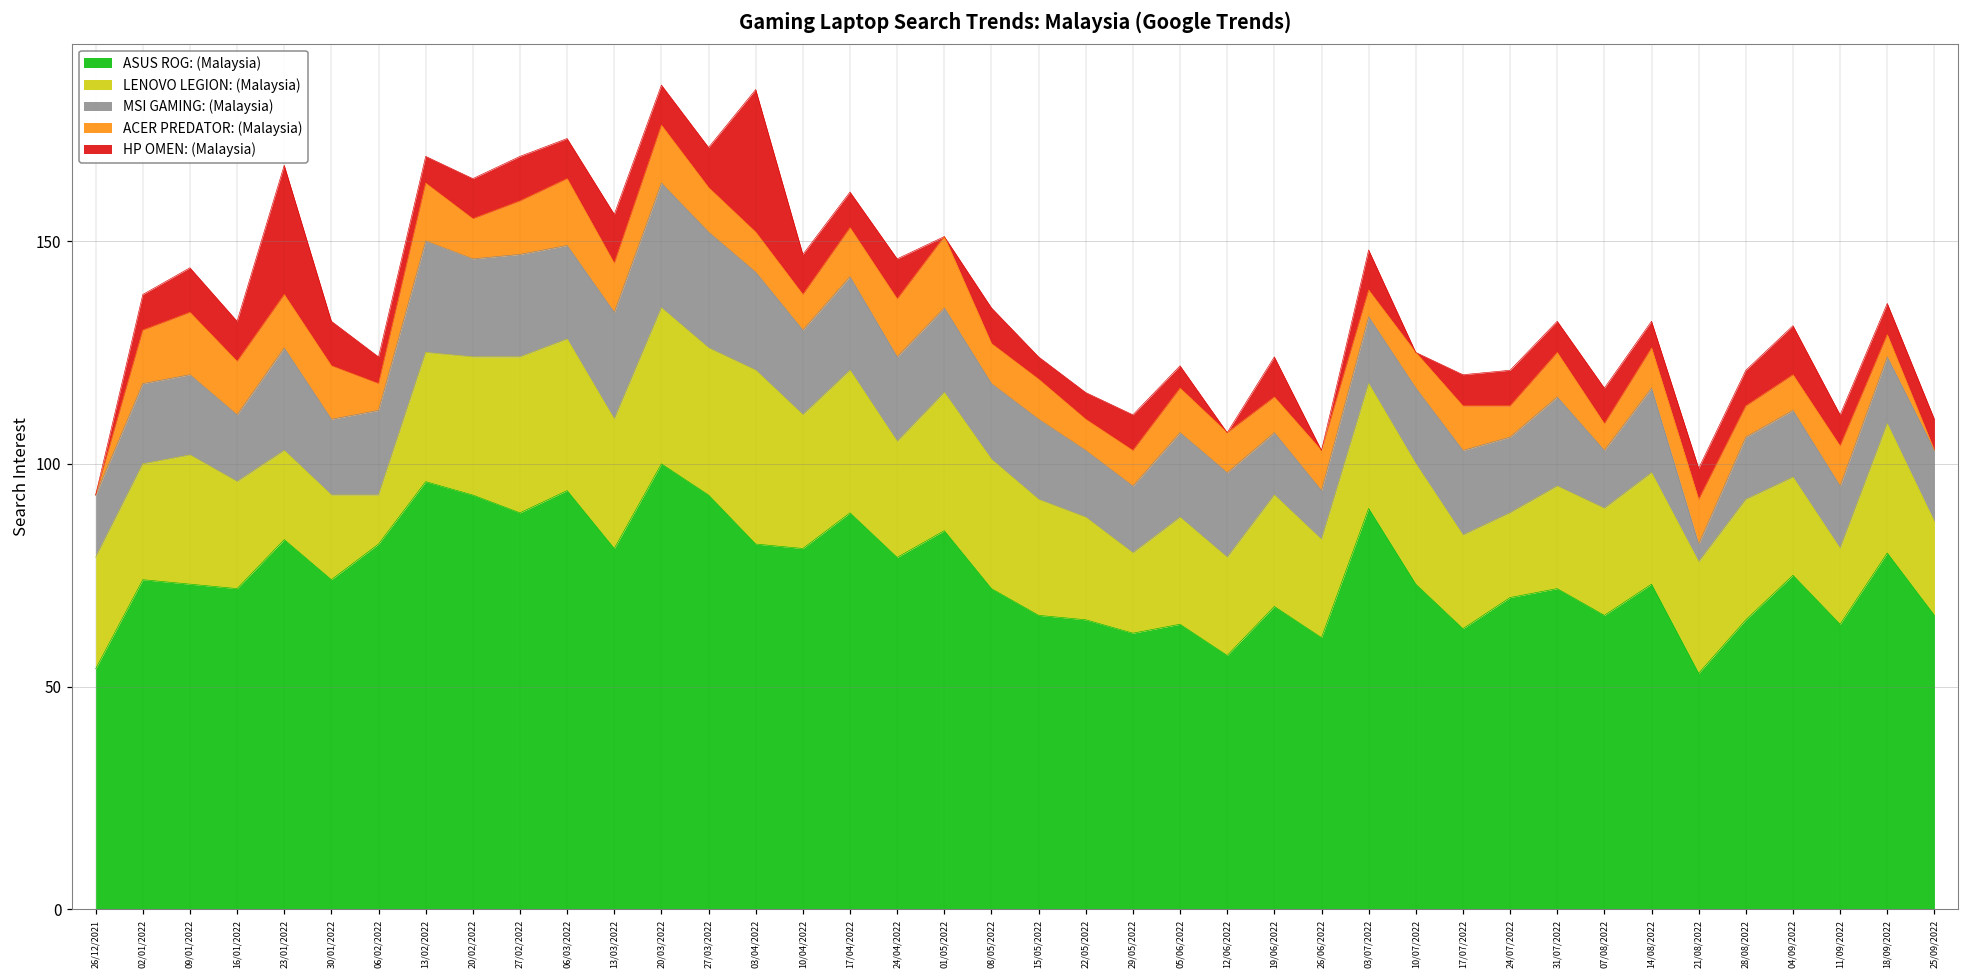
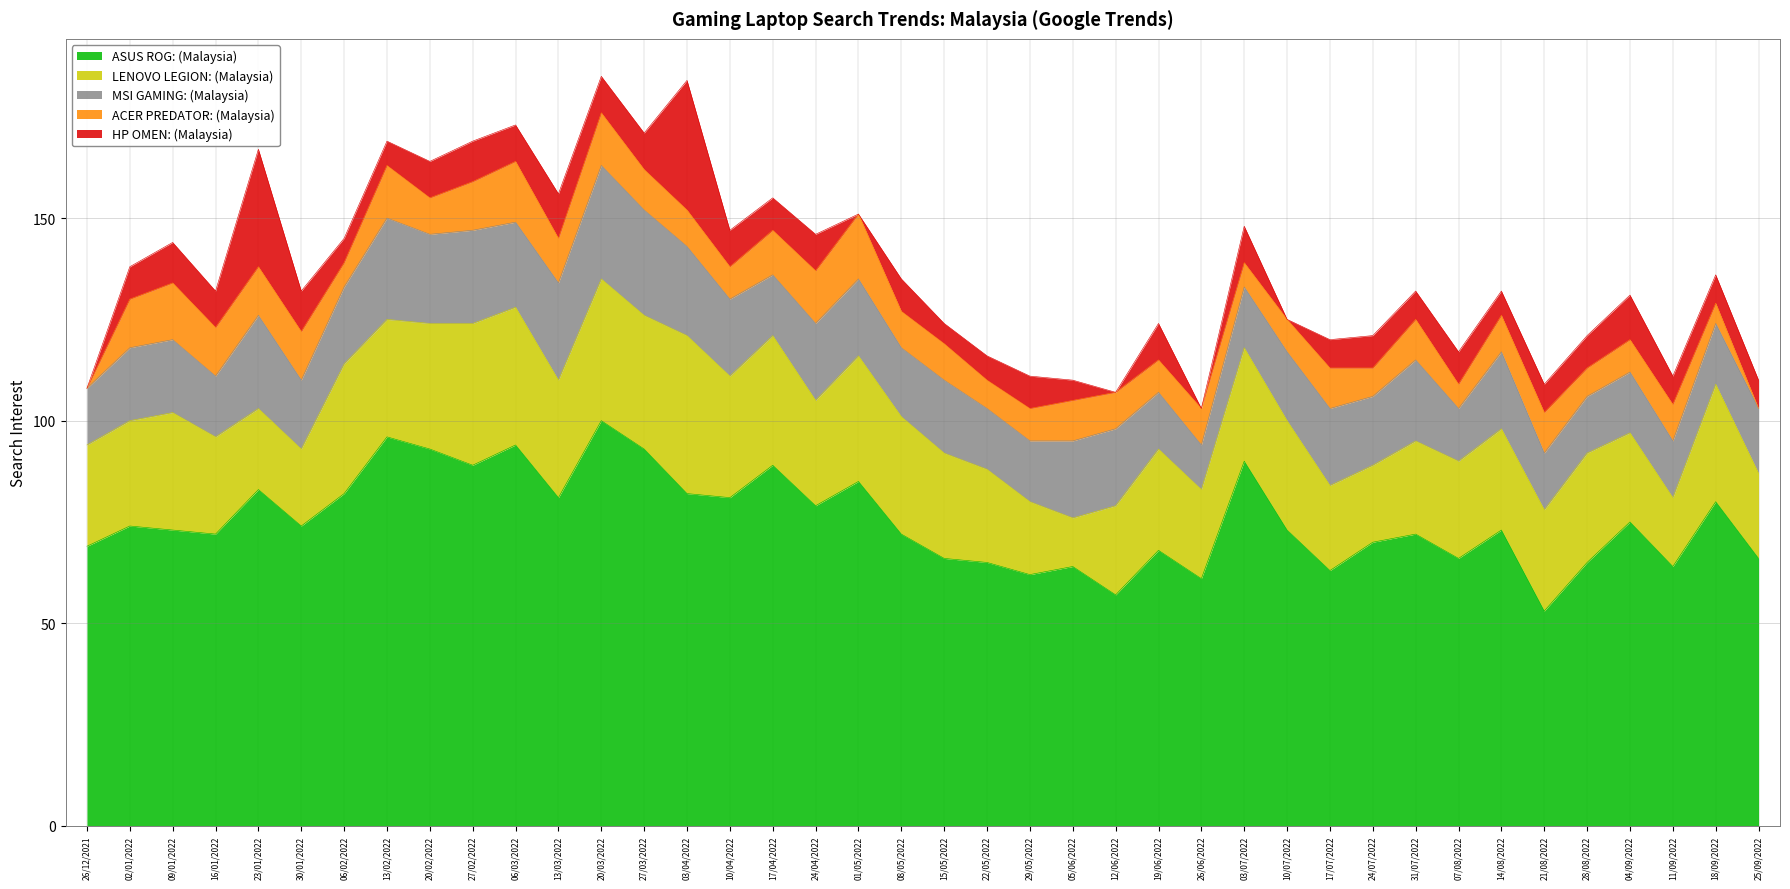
  {
    "ASUS ROG: (Malaysia)": {
-     "26/12/2021": 54,
+     "26/12/2021": 69,
      "02/01/2022": 74,
      "09/01/2022": 73,
      "16/01/2022": 72,
      "23/01/2022": 83,
      "30/01/2022": 74,
      "06/02/2022": 82,
      "13/02/2022": 96,
      "20/02/2022": 93,
      "27/02/2022": 89,
      "06/03/2022": 94,
      "13/03/2022": 81,
      "20/03/2022": 100,
      "27/03/2022": 93,
      "03/04/2022": 82,
      "10/04/2022": 81,
      "17/04/2022": 89,
      "24/04/2022": 79,
      "01/05/2022": 85,
      "08/05/2022": 72,
      "15/05/2022": 66,
      "22/05/2022": 65,
      "29/05/2022": 62,
      "05/06/2022": 64,
      "12/06/2022": 57,
      "19/06/2022": 68,
      "26/06/2022": 61,
      "03/07/2022": 90,
      "10/07/2022": 73,
      "17/07/2022": 63,
      "24/07/2022": 70,
      "31/07/2022": 72,
      "07/08/2022": 66,
      "14/08/2022": 73,
      "21/08/2022": 53,
      "28/08/2022": 65,
      "04/09/2022": 75,
      "11/09/2022": 64,
      "18/09/2022": 80,
      "25/09/2022": 66
    },
    "LENOVO LEGION: (Malaysia)": {
      "26/12/2021": 25,
      "02/01/2022": 26,
      "09/01/2022": 29,
      "16/01/2022": 24,
      "23/01/2022": 20,
      "30/01/2022": 19,
-     "06/02/2022": 11,
+     "06/02/2022": 32,
      "13/02/2022": 29,
      "20/02/2022": 31,
      "27/02/2022": 35,
      "06/03/2022": 34,
      "13/03/2022": 29,
      "20/03/2022": 35,
      "27/03/2022": 33,
      "03/04/2022": 39,
      "10/04/2022": 30,
      "17/04/2022": 32,
      "24/04/2022": 26,
      "01/05/2022": 31,
      "08/05/2022": 29,
      "15/05/2022": 26,
      "22/05/2022": 23,
      "29/05/2022": 18,
-     "05/06/2022": 24,
+     "05/06/2022": 12,
      "12/06/2022": 22,
      "19/06/2022": 25,
      "26/06/2022": 22,
      "03/07/2022": 28,
      "10/07/2022": 27,
      "17/07/2022": 21,
      "24/07/2022": 19,
      "31/07/2022": 23,
      "07/08/2022": 24,
      "14/08/2022": 25,
      "21/08/2022": 25,
      "28/08/2022": 27,
      "04/09/2022": 22,
      "11/09/2022": 17,
      "18/09/2022": 29,
      "25/09/2022": 21
    },
    "MSI GAMING: (Malaysia)": {
      "02/01/2022": 18,
      "09/01/2022": 18,
      "16/01/2022": 15,
      "23/01/2022": 23,
      "30/01/2022": 17,
      "06/02/2022": 19,
      "13/02/2022": 25,
      "20/02/2022": 22,
      "27/02/2022": 23,
      "06/03/2022": 21,
      "13/03/2022": 24,
      "20/03/2022": 28,
      "27/03/2022": 26,
      "03/04/2022": 22,
      "10/04/2022": 19,
-     "17/04/2022": 21,
+     "17/04/2022": 15,
      "24/04/2022": 19,
      "01/05/2022": 19,
      "08/05/2022": 17,
      "15/05/2022": 18,
      "22/05/2022": 15,
      "29/05/2022": 15,
      "05/06/2022": 19,
      "12/06/2022": 19,
      "19/06/2022": 14,
      "26/06/2022": 11,
      "03/07/2022": 15,
      "10/07/2022": 17,
      "17/07/2022": 19,
      "24/07/2022": 17,
      "31/07/2022": 20,
      "07/08/2022": 13,
      "14/08/2022": 19,
-     "21/08/2022": 4,
+     "21/08/2022": 14,
      "28/08/2022": 14,
      "04/09/2022": 15,
      "11/09/2022": 14,
      "18/09/2022": 15
    },
    "ACER PREDATOR: (Malaysia)": {
      "02/01/2022": 12,
      "09/01/2022": 14,
      "16/01/2022": 12,
      "23/01/2022": 12,
      "30/01/2022": 12,
      "06/02/2022": 6,
      "13/02/2022": 13,
      "20/02/2022": 9,
      "27/02/2022": 12,
      "06/03/2022": 15,
      "13/03/2022": 11,
      "20/03/2022": 13,
      "27/03/2022": 10,
      "03/04/2022": 9,
      "10/04/2022": 8,
      "17/04/2022": 11,
      "24/04/2022": 13,
      "08/05/2022": 9,
      "15/05/2022": 9,
      "22/05/2022": 7,
      "29/05/2022": 8,
      "05/06/2022": 10,
      "19/06/2022": 8,
      "03/07/2022": 6,
      "17/07/2022": 10,
      "24/07/2022": 7,
      "31/07/2022": 10,
      "07/08/2022": 6,
      "14/08/2022": 9,
      "21/08/2022": 10,
      "28/08/2022": 7,
      "04/09/2022": 8,
      "11/09/2022": 9,
      "18/09/2022": 5
    },
    "HP OMEN: (Malaysia)": {
      "02/01/2022": 8,
      "09/01/2022": 10,
      "16/01/2022": 9,
      "23/01/2022": 29,
      "30/01/2022": 10,
      "06/02/2022": 6,
      "13/02/2022": 6,
      "20/02/2022": 9,
      "27/02/2022": 10,
      "06/03/2022": 9,
      "13/03/2022": 11,
      "20/03/2022": 9,
      "27/03/2022": 9,
      "03/04/2022": 32,
      "10/04/2022": 9,
      "17/04/2022": 8,
      "24/04/2022": 9,
      "08/05/2022": 8,
      "15/05/2022": 5,
      "22/05/2022": 6,
      "29/05/2022": 8,
      "05/06/2022": 5,
      "19/06/2022": 9,
      "03/07/2022": 9,
      "17/07/2022": 7,
      "24/07/2022": 8,
      "31/07/2022": 7,
      "07/08/2022": 8,
      "14/08/2022": 6,
      "21/08/2022": 7,
      "28/08/2022": 8,
      "04/09/2022": 11,
      "11/09/2022": 7,
      "18/09/2022": 7,
      "25/09/2022": 7
    }
  }
